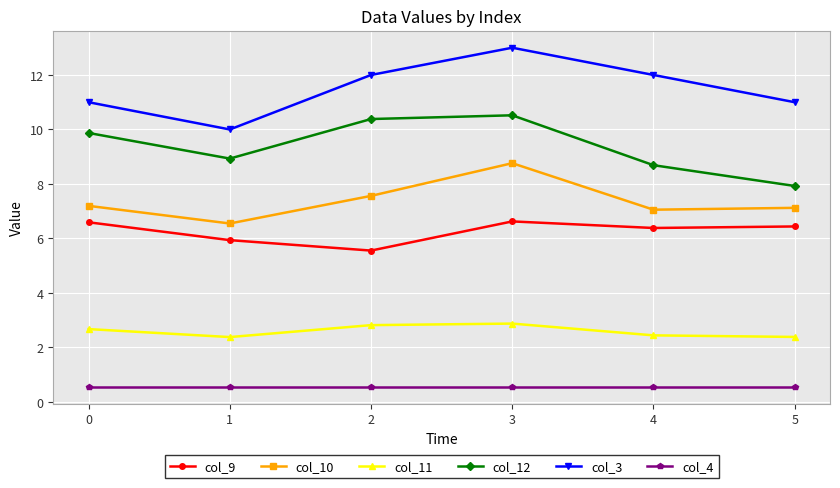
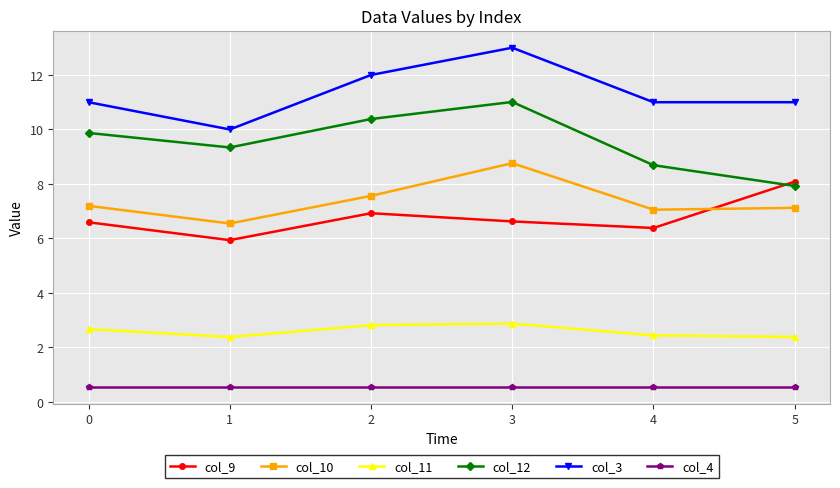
  {
    "col_9": {
      "0": 6.6,
      "1": 5.9,
-     "2": 5.6,
+     "2": 6.9,
      "3": 6.6,
      "4": 6.4,
-     "5": 6.4
+     "5": 8.1
    },
    "col_10": {
      "0": 7.2,
      "1": 6.6,
      "2": 7.6,
      "3": 8.8,
      "4": 7.1,
      "5": 7.1
    },
    "col_11": {
      "0": 2.7,
      "1": 2.4,
      "2": 2.8,
      "3": 2.9,
      "4": 2.4,
      "5": 2.4
    },
    "col_12": {
      "0": 9.9,
-     "1": 8.9,
+     "1": 9.3,
      "2": 10.4,
-     "3": 10.5,
+     "3": 11.0,
      "4": 8.7,
      "5": 7.9
    },
    "col_3": {
      "0": 11,
      "1": 10,
      "2": 12,
      "3": 13,
-     "4": 12,
+     "4": 11,
      "5": 11
    },
    "col_4": {
      "0": 0.6,
      "1": 0.6,
      "2": 0.6,
      "3": 0.6,
      "4": 0.6,
      "5": 0.6
    }
  }
